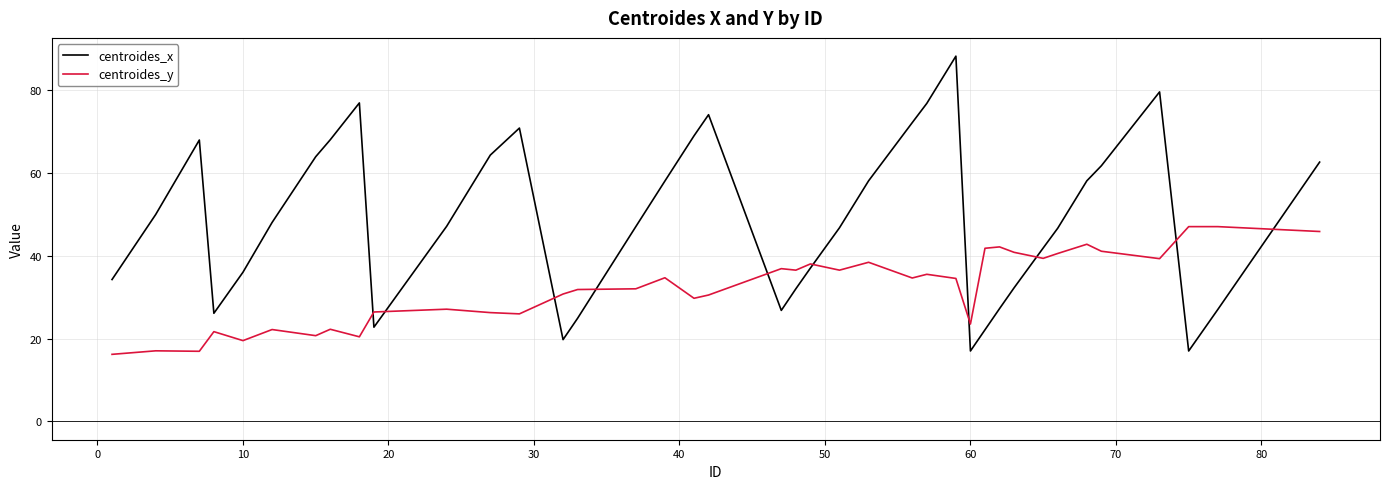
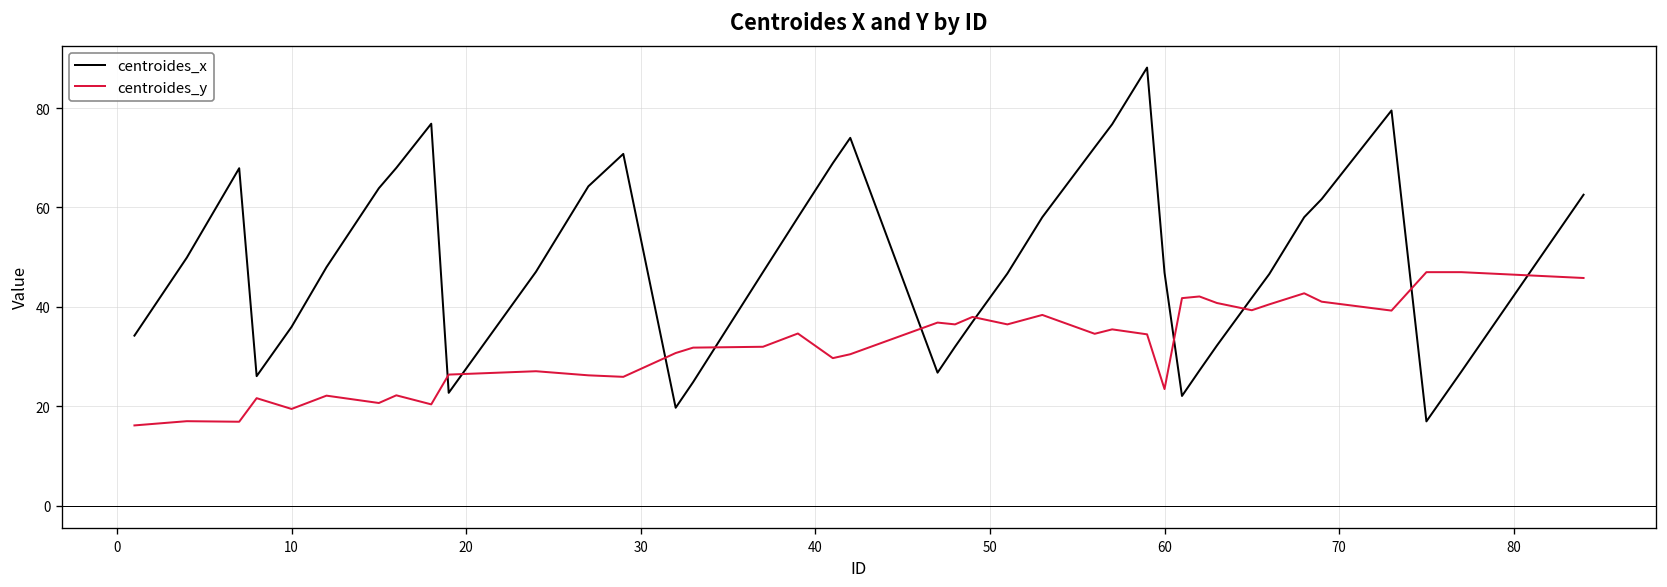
  {
    "centroides_x": {
      "10": 36,
-     "60": 17
+     "60": 47
    },
    "centroides_y": {
      "10": 20,
      "60": 24
    }
  }
